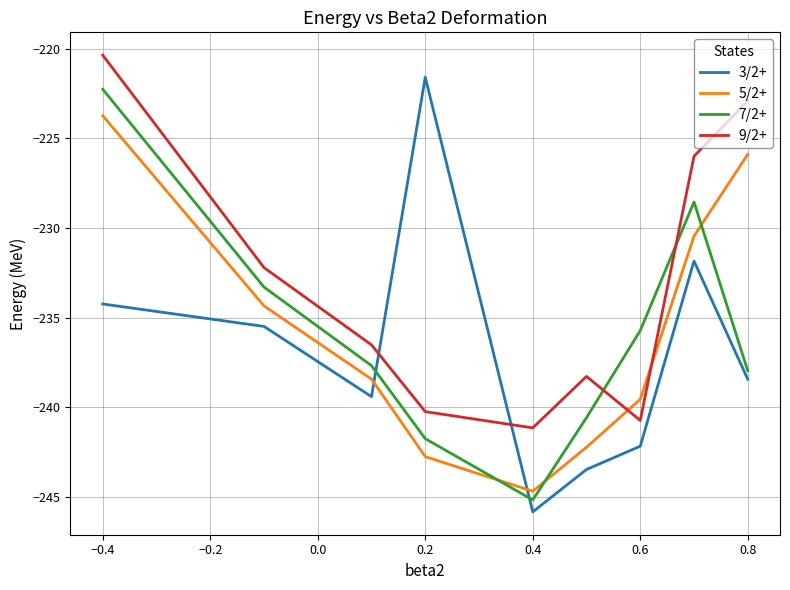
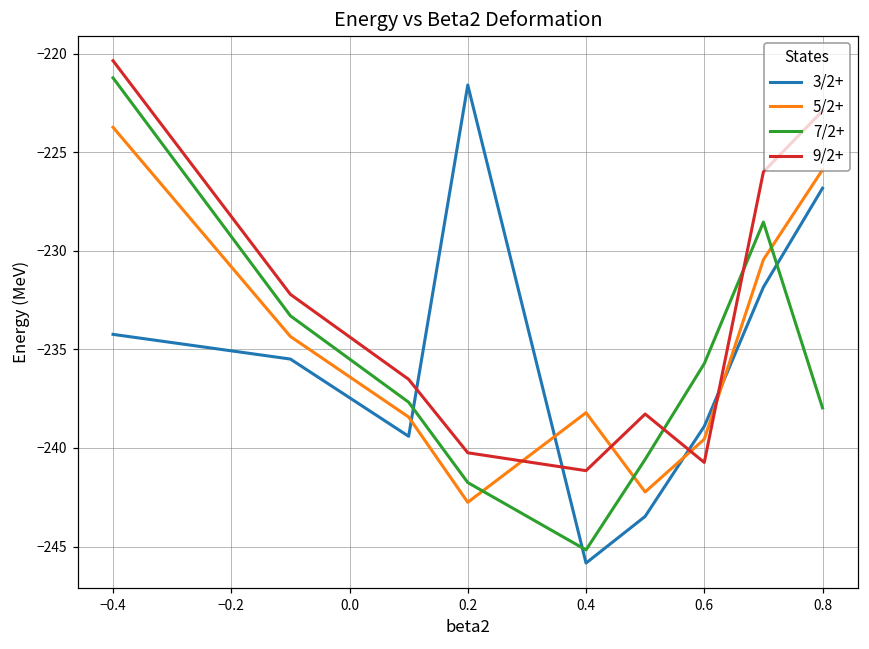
  {
    "3/2+": {
      "−0.4": -234.2,
      "0.2": -221.6,
      "0.4": -245.8,
-     "0.6": -242.2,
-     "0.8": -238.4
+     "0.6": -238.9,
+     "0.8": -226.8
    },
    "5/2+": {
      "−0.4": -223.7,
      "0.2": -242.8,
-     "0.4": -244.7,
+     "0.4": -238.2,
      "0.6": -239.6,
      "0.8": -225.9
    },
    "7/2+": {
-     "−0.4": -222.3,
+     "−0.4": -221.2,
      "0.2": -241.8,
      "0.4": -245.2,
      "0.6": -235.7,
      "0.8": -238.0
    },
    "9/2+": {
      "−0.4": -220.4,
      "0.2": -240.2,
      "0.4": -241.2,
      "0.6": -240.7
    }
  }
